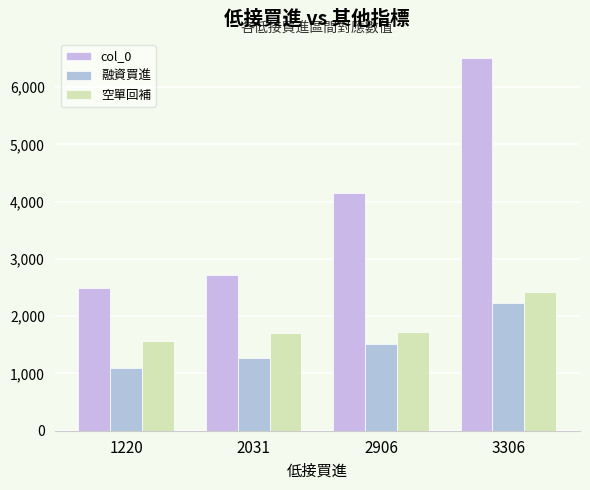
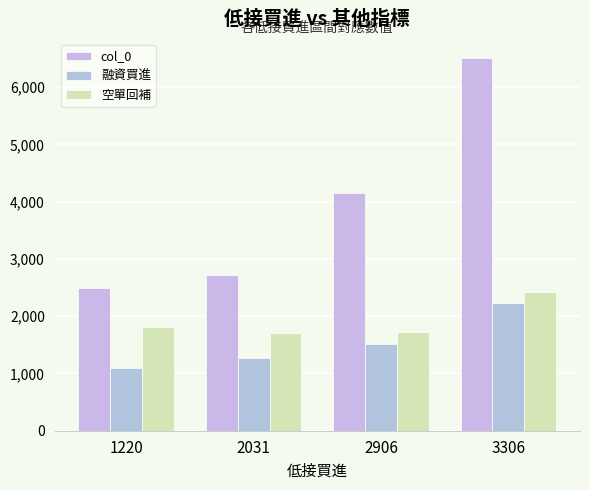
  {
    "空單回補": {
-     "1220": "1,600",
+     "1220": "1,800",
      "2031": "1,700",
      "2906": "1,700",
      "3306": "2,400"
    }
  }
